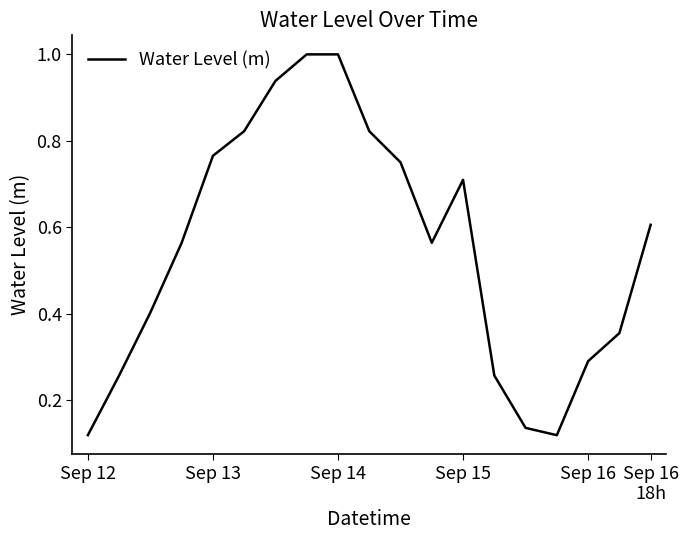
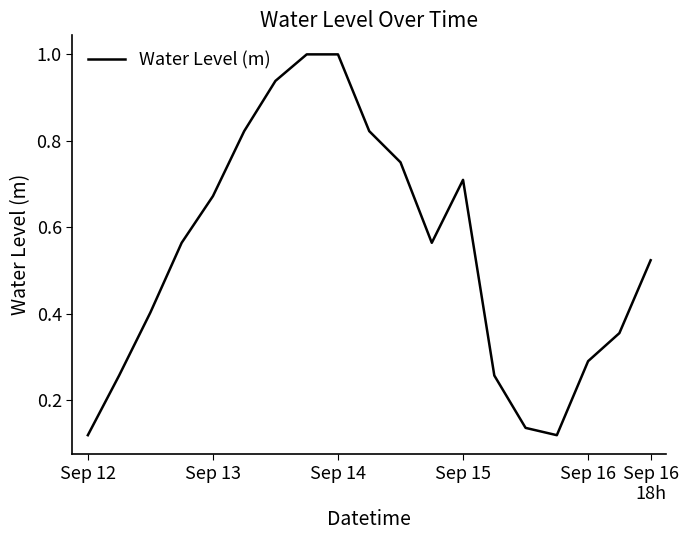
  {
    "Sep 12": 0.12,
-   "Sep 13": 0.77,
+   "Sep 13": 0.67,
    "Sep 14": 1.00,
    "Sep 15": 0.71,
    "Sep 16": 0.29,
-   "Sep 16 18h": 0.61
+   "Sep 16 18h": 0.52
  }
